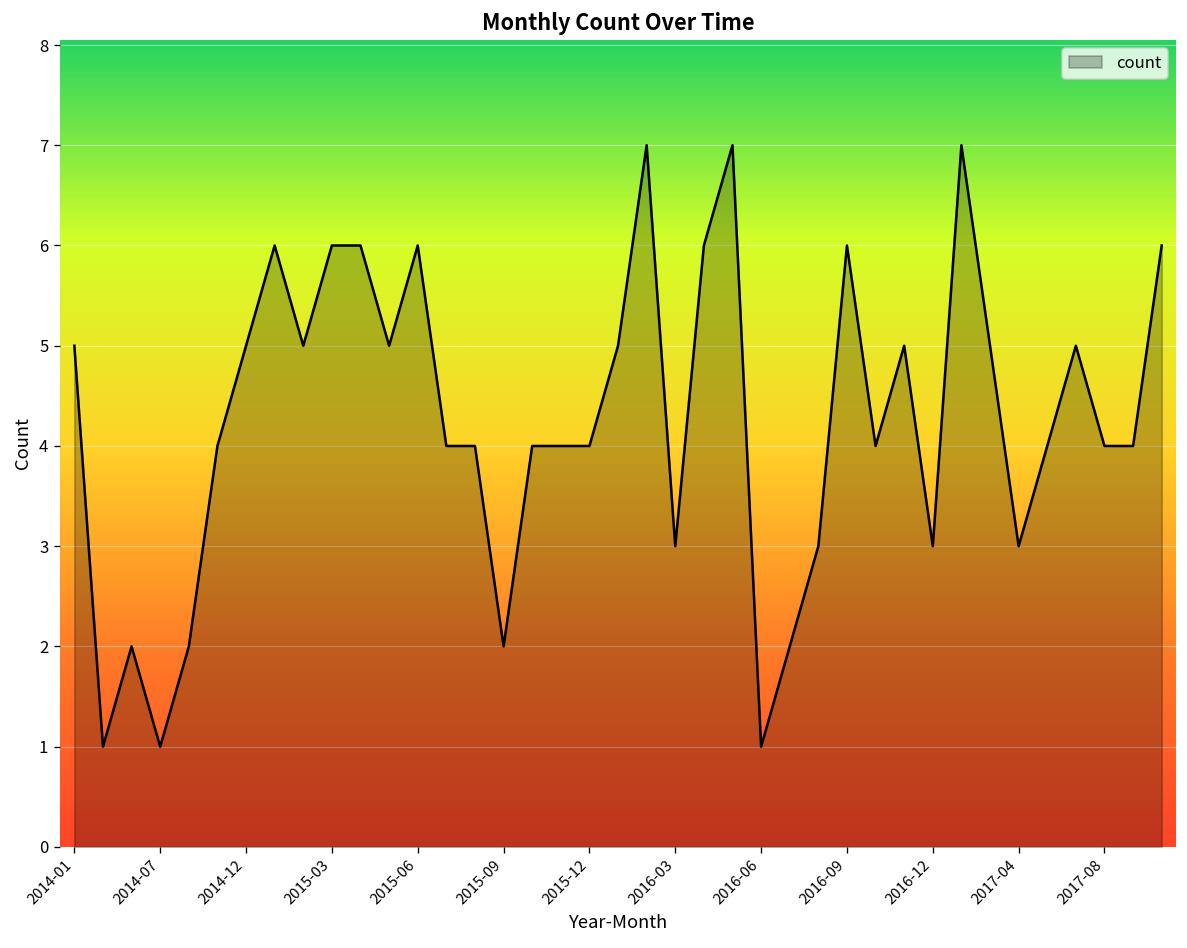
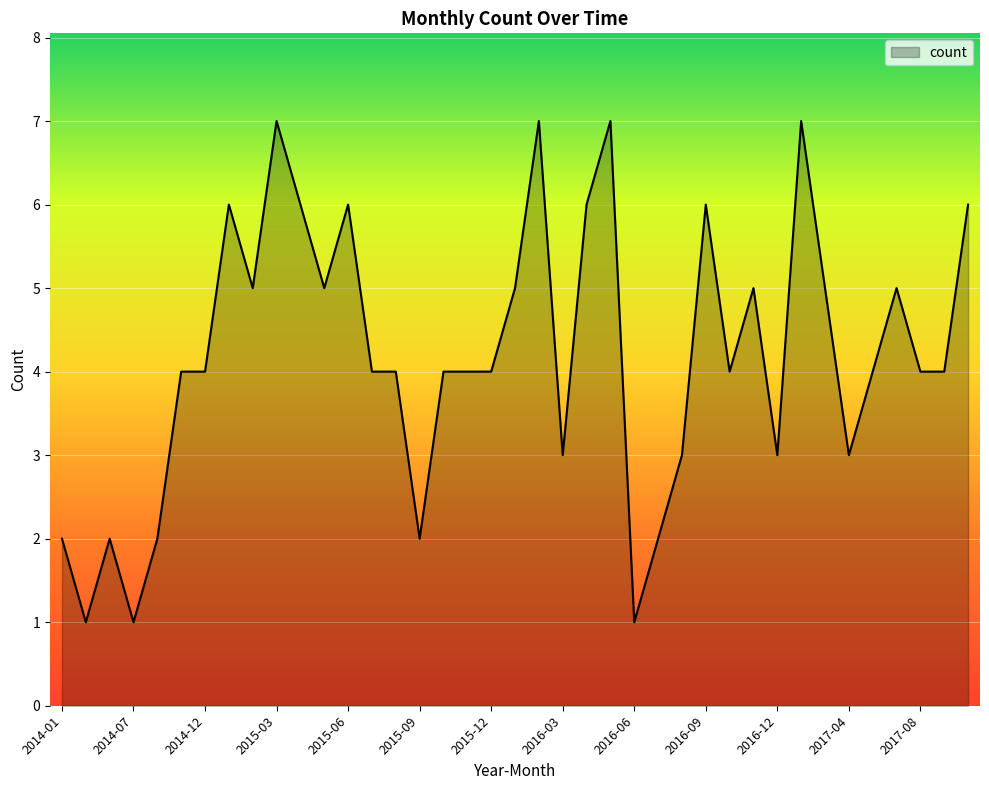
  {
-   "2014-01": 5,
+   "2014-01": 2,
    "2014-07": 1,
-   "2014-12": 5,
-   "2015-03": 6,
+   "2014-12": 4,
+   "2015-03": 7,
    "2015-06": 6,
    "2015-09": 2,
    "2015-12": 4,
    "2016-03": 3,
    "2016-06": 1,
    "2016-09": 6,
    "2016-12": 3,
    "2017-04": 3,
    "2017-08": 4
  }
